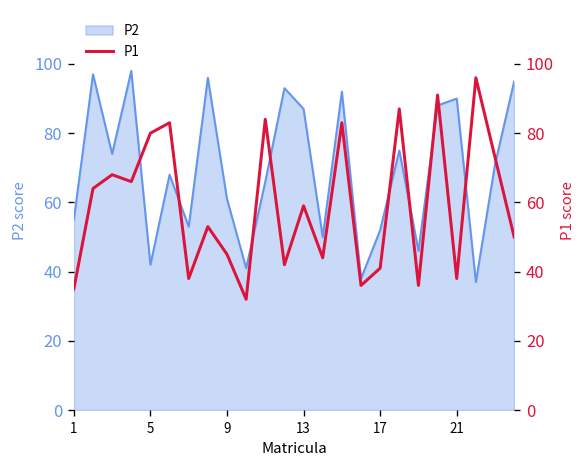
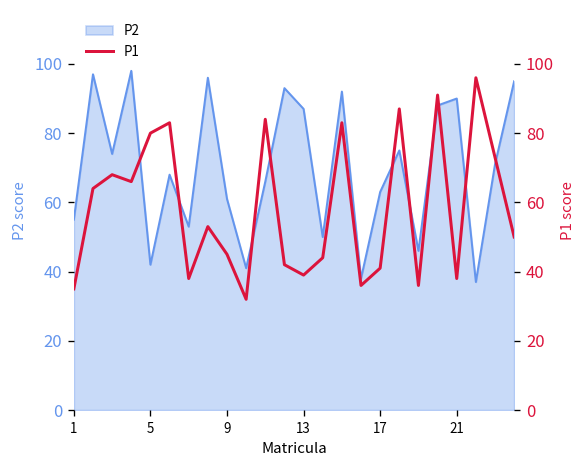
  {
    "P2": {
      "1": 55,
      "5": 42,
      "9": 61,
      "13": 87,
-     "17": 52,
+     "17": 63,
      "21": 90
    },
    "P1": {
      "1": 35,
      "5": 80,
      "9": 45,
-     "13": 59,
+     "13": 39,
      "17": 41,
      "21": 38
    }
  }
